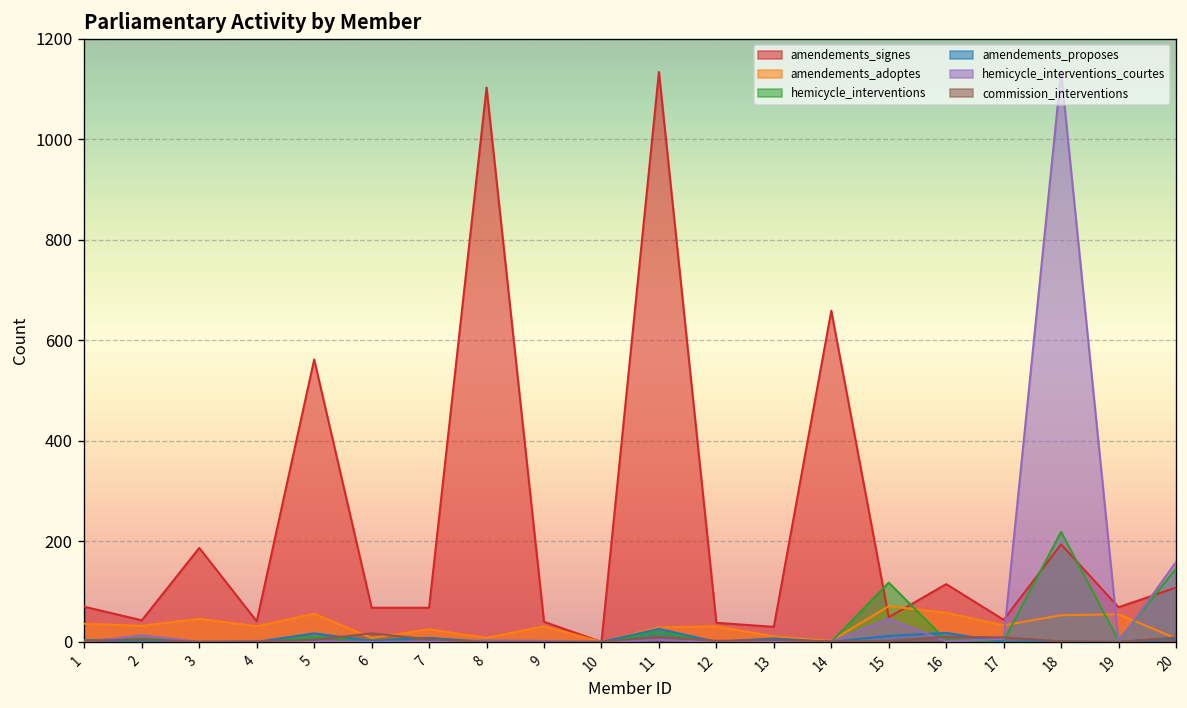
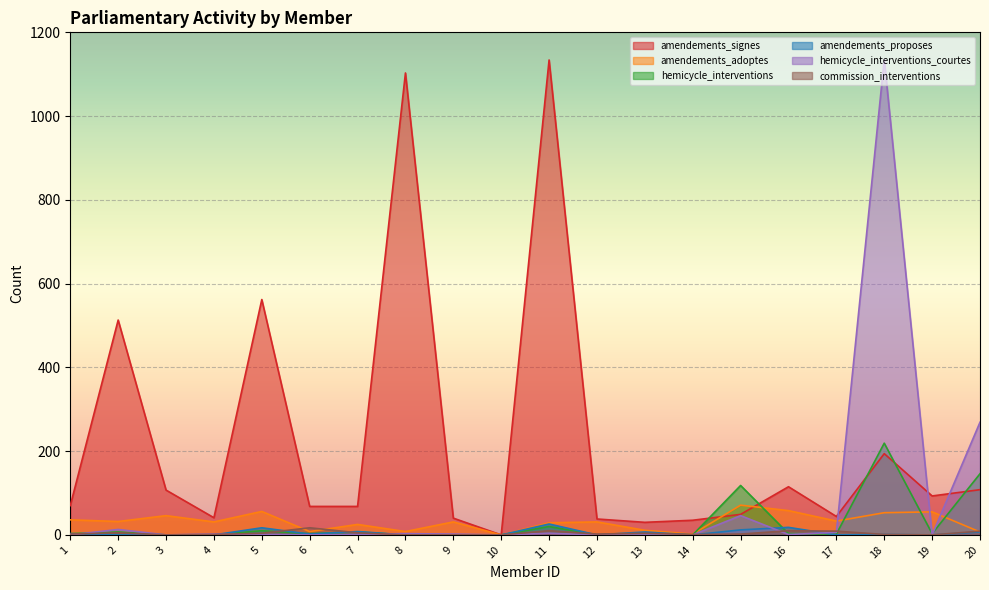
  {
    "amendements_signes": {
      "1": 70,
-     "2": 40,
-     "3": 190,
+     "2": 510,
+     "3": 110,
      "4": 40,
      "5": 560,
      "6": 70,
      "7": 70,
      "8": 1100,
      "9": 40,
      "11": 1130,
      "12": 40,
      "13": 30,
-     "14": 660,
+     "14": 40,
      "16": 120,
      "17": 40,
      "18": 190,
-     "19": 70,
+     "19": 90,
      "20": 110
    },
    "amendements_adoptes": {
      "1": 40,
      "2": 30,
      "3": 50,
      "4": 30,
      "5": 60,
      "7": 30,
      "9": 30,
      "12": 30,
      "15": 70,
      "16": 60,
      "17": 30,
      "18": 50,
      "19": 60
    },
    "hemicycle_interventions": {
      "15": 120,
      "18": 220,
      "20": 150
    },
    "amendements_proposes": {
      "5": 20,
      "15": 10,
      "16": 20
    },
    "hemicycle_interventions_courtes": {
-     "20": 160
+     "20": 270
    },
    "commission_interventions": {
      "6": 20,
      "15": 0,
      "16": 10
    }
  }
